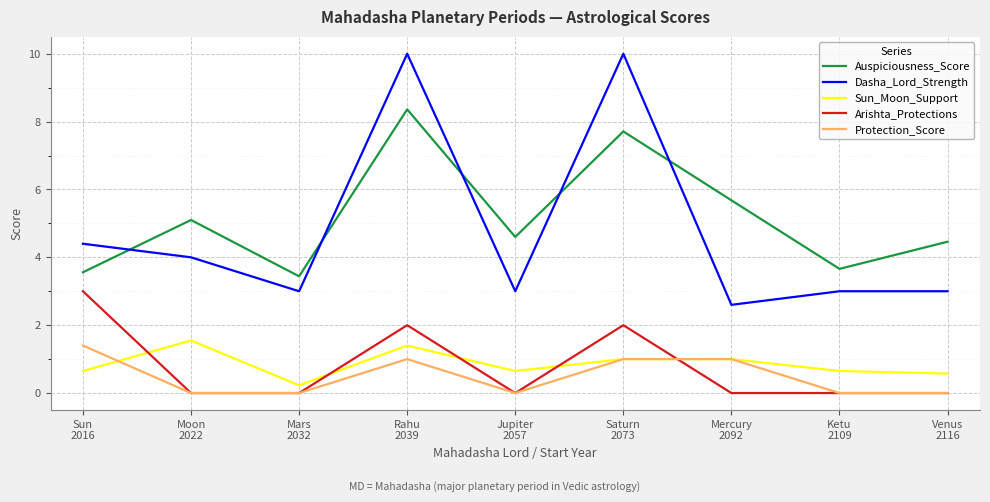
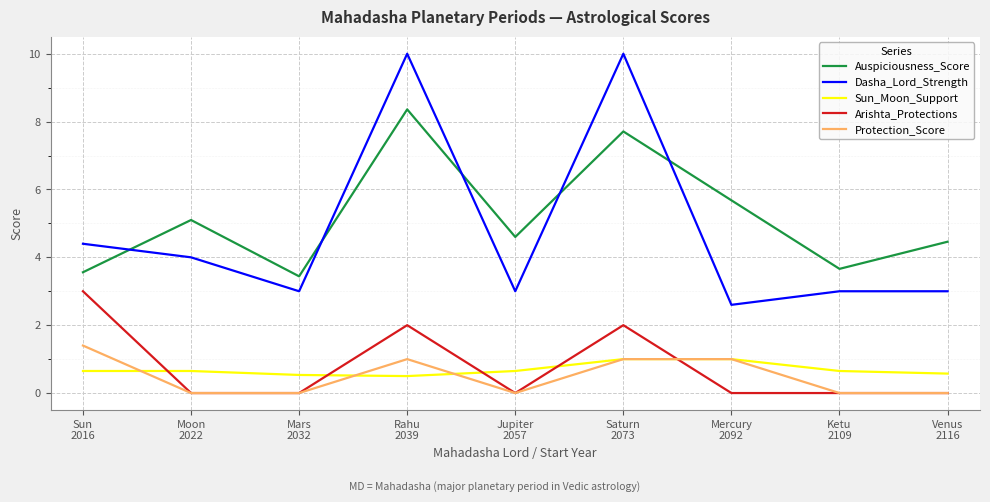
  {
    "Auspiciousness_Score": {
      "Sun 2016": 3.6,
      "Moon 2022": 5.1,
      "Mars 2032": 3.4,
      "Rahu 2039": 8.4,
      "Jupiter 2057": 4.6,
      "Saturn 2073": 7.7,
      "Mercury 2092": 5.7,
      "Ketu 2109": 3.7,
      "Venus 2116": 4.5
    },
    "Dasha_Lord_Strength": {
      "Sun 2016": 4.4,
      "Moon 2022": 4.0,
      "Mars 2032": 3.0,
      "Rahu 2039": 10.0,
      "Jupiter 2057": 3.0,
      "Saturn 2073": 10.0,
      "Mercury 2092": 2.6,
      "Ketu 2109": 3.0,
      "Venus 2116": 3.0
    },
    "Sun_Moon_Support": {
      "Sun 2016": 0.7,
-     "Moon 2022": 1.6,
-     "Mars 2032": 0.2,
-     "Rahu 2039": 1.4,
+     "Moon 2022": 0.7,
+     "Mars 2032": 0.5,
+     "Rahu 2039": 0.5,
      "Jupiter 2057": 0.7,
      "Ketu 2109": 0.7,
      "Venus 2116": 0.6
    },
    "Arishta_Protections": {
      "Sun 2016": 3.0,
      "Rahu 2039": 2.0,
      "Saturn 2073": 2.0,
      "Mercury 2092": 0.0
    },
    "Protection_Score": {
      "Sun 2016": 1.4,
      "Rahu 2039": 1.0
    }
  }
